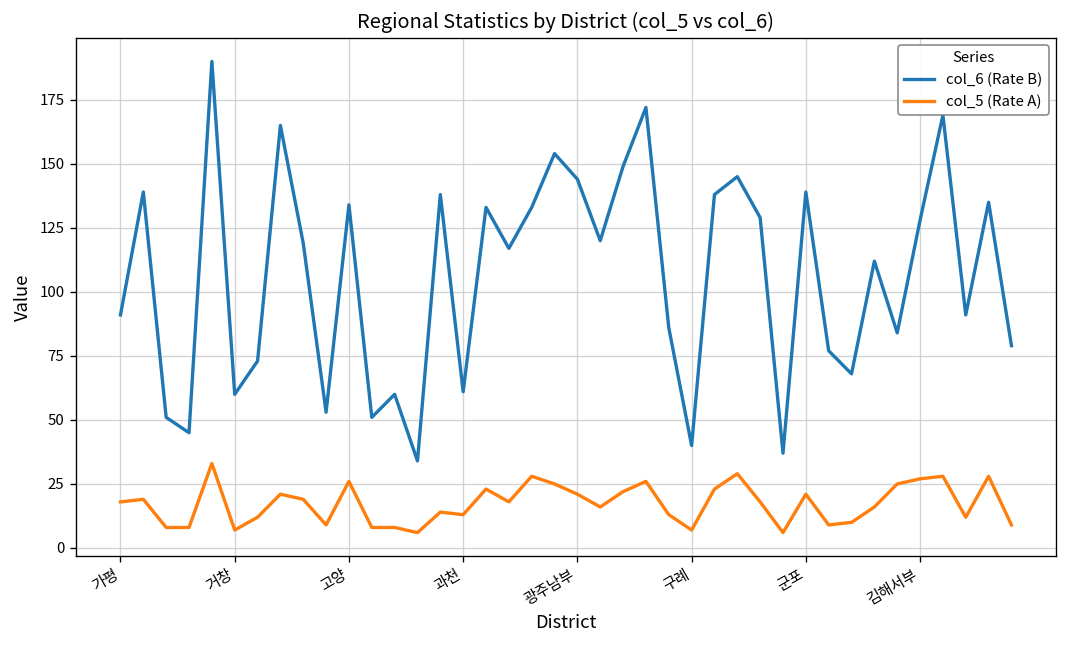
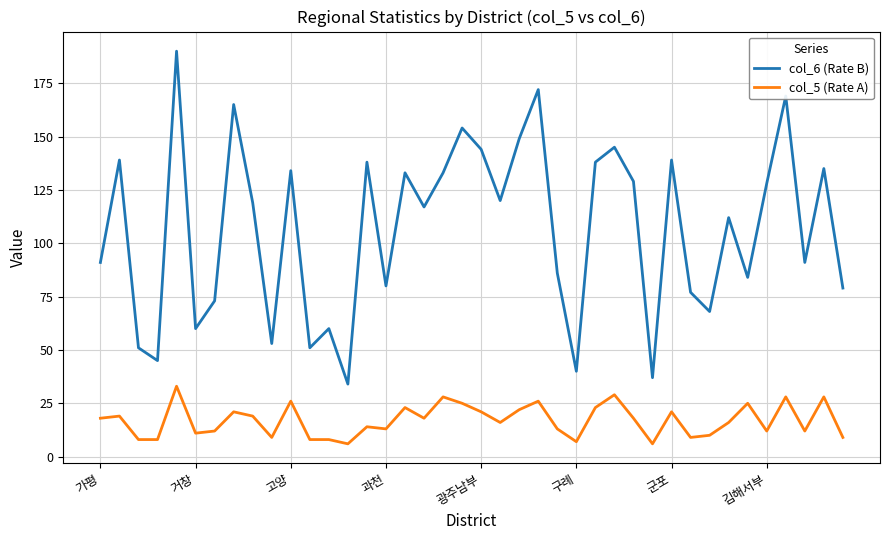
  {
    "col_6 (Rate B)": {
      "가평": 91,
      "거창": 60,
      "고양": 134,
-     "과천": 61,
+     "과천": 80,
      "광주남부": 144,
      "구례": 40,
      "군포": 139,
      "김해서부": 128
    },
    "col_5 (Rate A)": {
      "가평": 18,
-     "거창": 7,
+     "거창": 11,
      "고양": 26,
      "과천": 13,
      "광주남부": 21,
      "구례": 7,
      "군포": 21,
-     "김해서부": 27
+     "김해서부": 12
    }
  }
